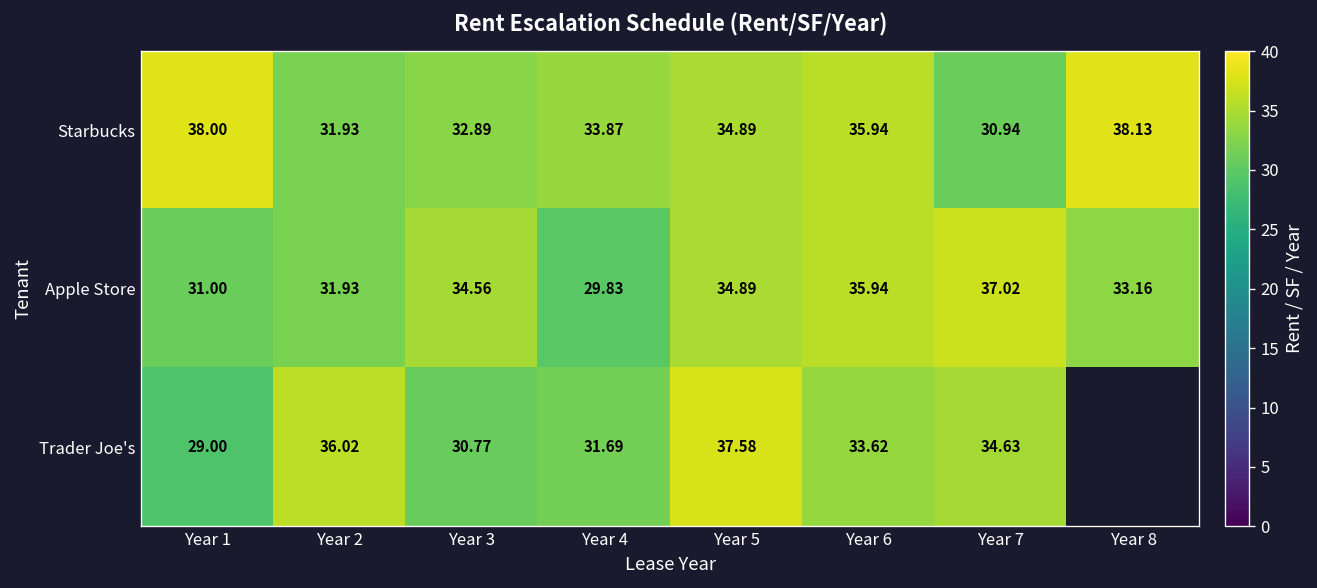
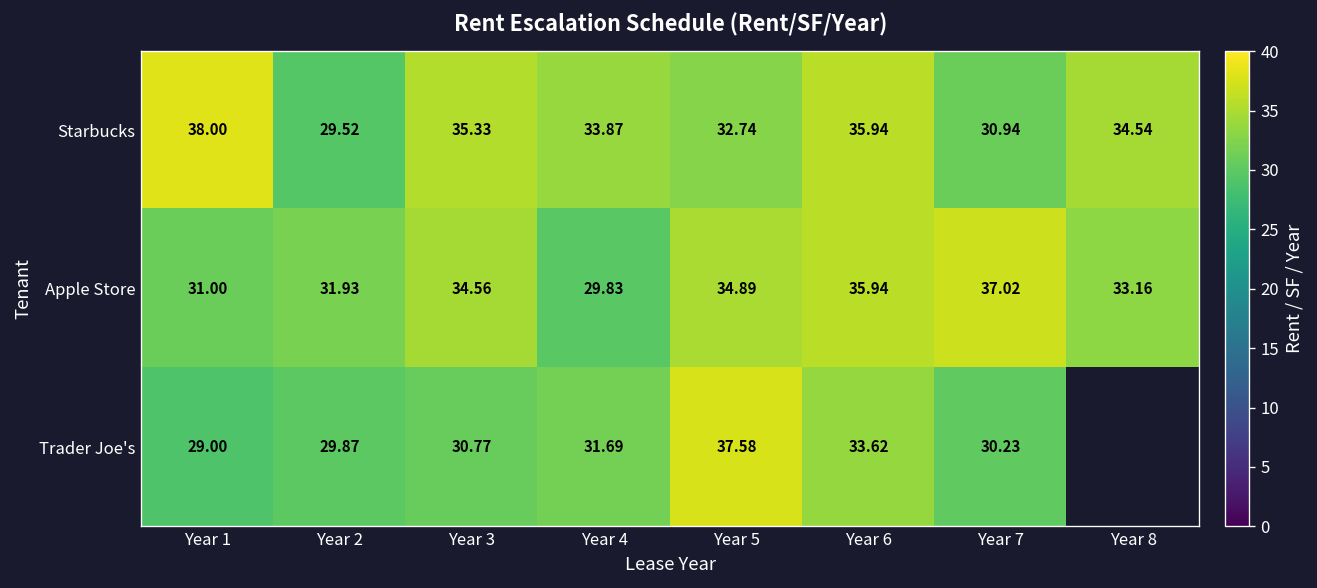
  {
    "Starbucks": {
      "Year 1": 38.00,
-     "Year 2": 31.93,
-     "Year 3": 32.89,
+     "Year 2": 29.52,
+     "Year 3": 35.33,
      "Year 4": 33.87,
-     "Year 5": 34.89,
+     "Year 5": 32.74,
      "Year 6": 35.94,
      "Year 7": 30.94,
-     "Year 8": 38.13
+     "Year 8": 34.54
    },
    "Apple Store": {
      "Year 1": 31.00,
      "Year 2": 31.93,
      "Year 3": 34.56,
      "Year 4": 29.83,
      "Year 5": 34.89,
      "Year 6": 35.94,
      "Year 7": 37.02,
      "Year 8": 33.16
    },
    "Trader Joe's": {
      "Year 1": 29.00,
-     "Year 2": 36.02,
+     "Year 2": 29.87,
      "Year 3": 30.77,
      "Year 4": 31.69,
      "Year 5": 37.58,
      "Year 6": 33.62,
-     "Year 7": 34.63
+     "Year 7": 30.23
    }
  }
